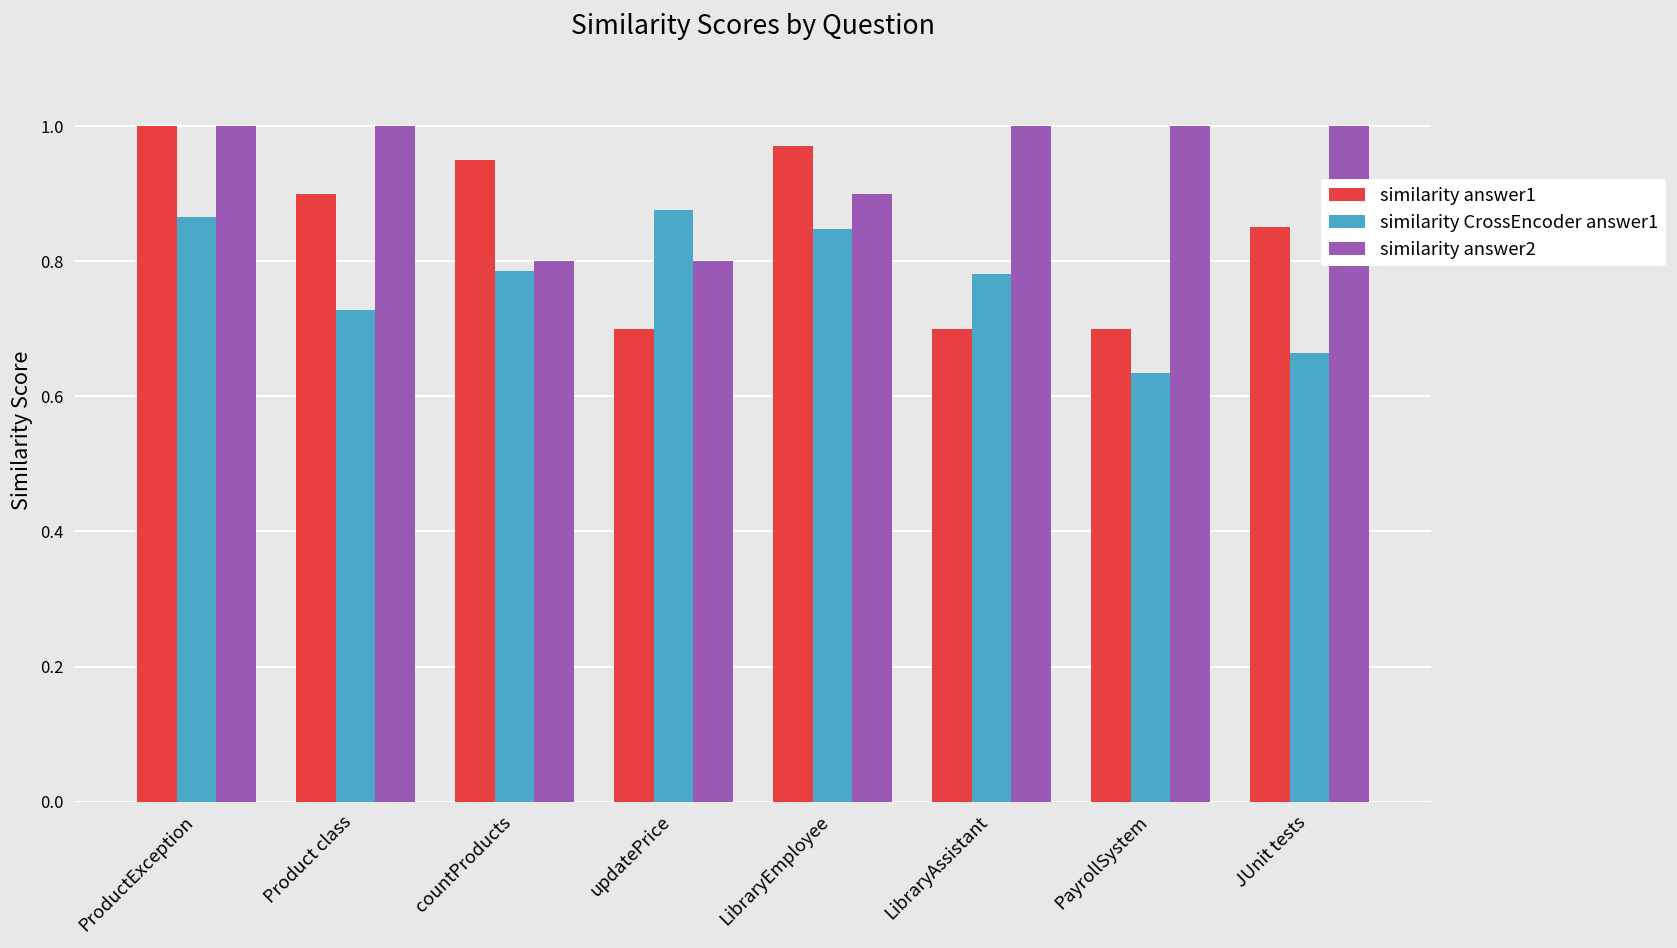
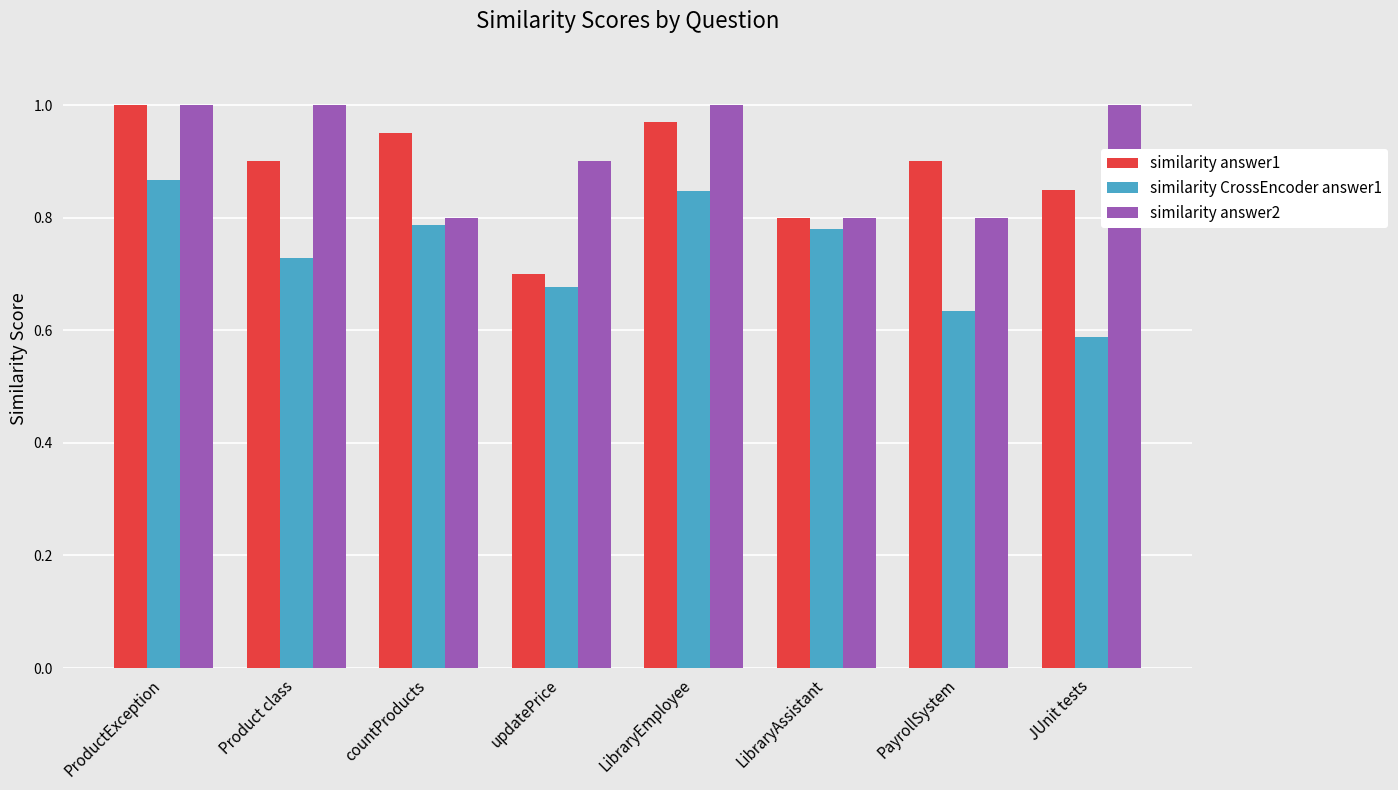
  {
    "similarity answer1": {
      "ProductException": 1.0,
      "Product class": 0.9,
      "countProducts": 0.95,
      "updatePrice": 0.7,
      "LibraryEmployee": 0.97,
-     "LibraryAssistant": 0.7,
-     "PayrollSystem": 0.7,
+     "LibraryAssistant": 0.8,
+     "PayrollSystem": 0.9,
      "JUnit tests": 0.85
    },
    "similarity CrossEncoder answer1": {
      "ProductException": 0.87,
      "Product class": 0.73,
      "countProducts": 0.79,
-     "updatePrice": 0.88,
+     "updatePrice": 0.68,
      "LibraryEmployee": 0.85,
      "LibraryAssistant": 0.78,
      "PayrollSystem": 0.63,
-     "JUnit tests": 0.66
+     "JUnit tests": 0.59
    },
    "similarity answer2": {
      "ProductException": 1.0,
      "Product class": 1.0,
      "countProducts": 0.8,
-     "updatePrice": 0.8,
-     "LibraryEmployee": 0.9,
-     "LibraryAssistant": 1.0,
-     "PayrollSystem": 1.0,
+     "updatePrice": 0.9,
+     "LibraryEmployee": 1.0,
+     "LibraryAssistant": 0.8,
+     "PayrollSystem": 0.8,
      "JUnit tests": 1.0
    }
  }
